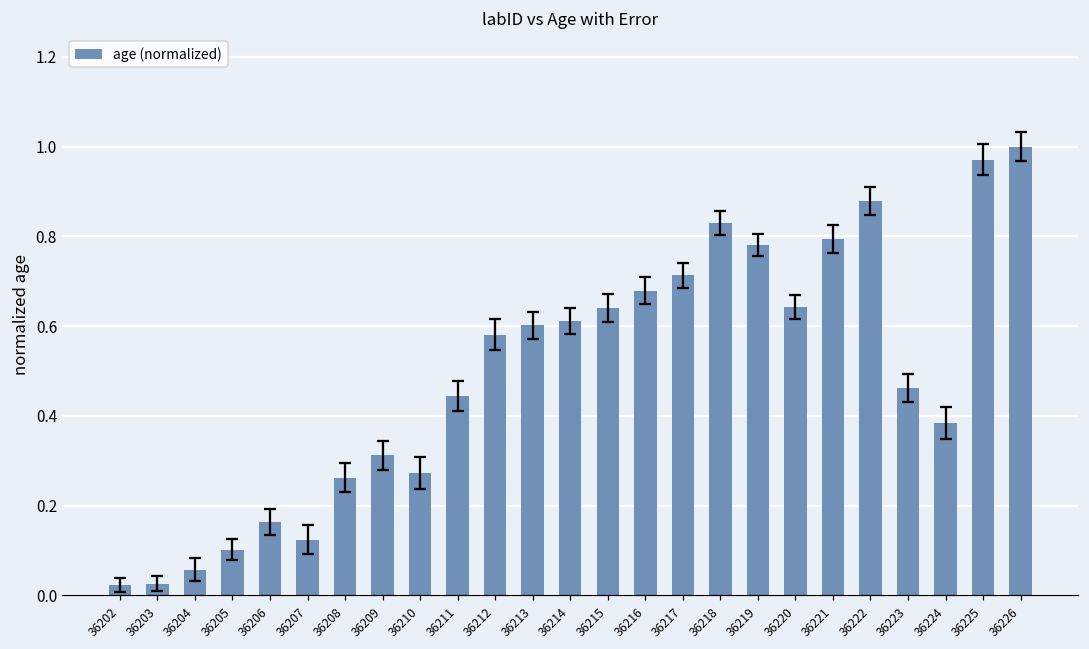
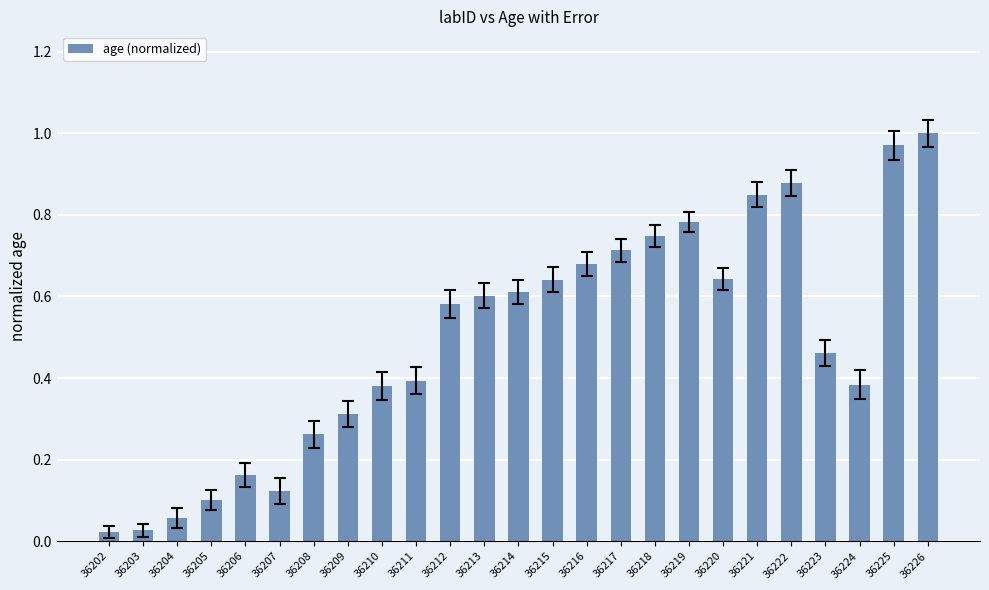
  {
    "age (normalized)": {
      "36202": 0.02,
      "36203": 0.03,
      "36204": 0.06,
      "36205": 0.10,
      "36206": 0.16,
      "36207": 0.12,
      "36208": 0.26,
      "36209": 0.31,
-     "36210": 0.27,
-     "36211": 0.44,
+     "36210": 0.38,
+     "36211": 0.39,
      "36212": 0.58,
      "36213": 0.60,
      "36214": 0.61,
      "36215": 0.64,
      "36216": 0.68,
      "36217": 0.71,
-     "36218": 0.83,
+     "36218": 0.75,
      "36219": 0.78,
      "36220": 0.64,
-     "36221": 0.79,
+     "36221": 0.85,
      "36222": 0.88,
      "36223": 0.46,
      "36224": 0.38,
      "36225": 0.97,
      "36226": 1.00
    }
  }
